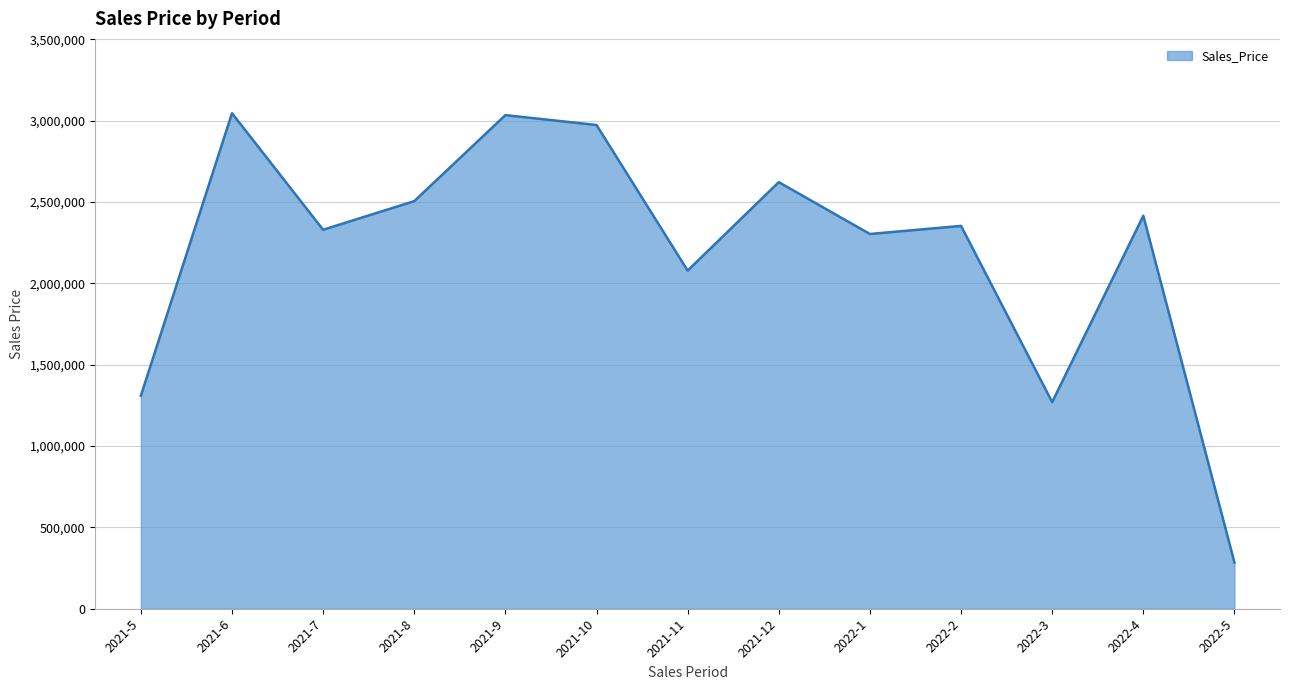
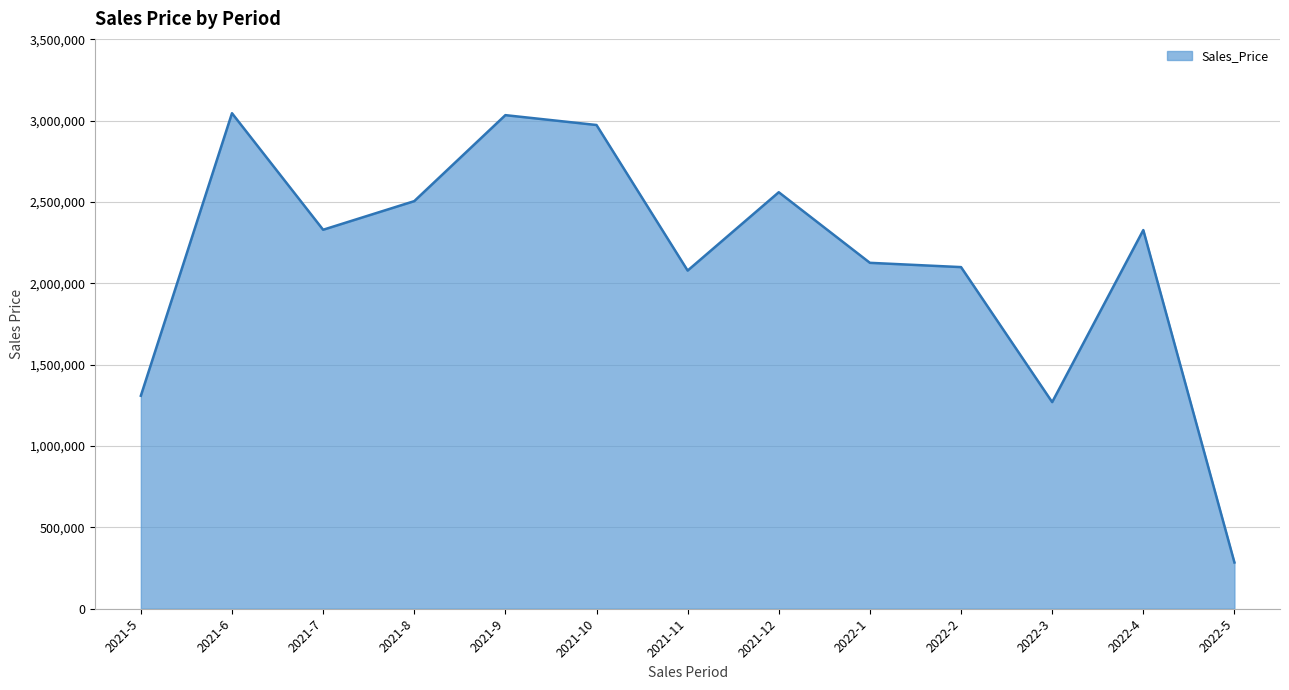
  {
    "2021-5": "1,310,000",
    "2021-6": "3,050,000",
    "2021-7": "2,330,000",
    "2021-8": "2,510,000",
    "2021-9": "3,030,000",
    "2021-10": "2,970,000",
    "2021-11": "2,080,000",
-   "2021-12": "2,620,000",
-   "2022-1": "2,300,000",
-   "2022-2": "2,350,000",
+   "2021-12": "2,560,000",
+   "2022-1": "2,130,000",
+   "2022-2": "2,100,000",
    "2022-3": "1,270,000",
-   "2022-4": "2,420,000",
+   "2022-4": "2,330,000",
    "2022-5": "280,000"
  }
